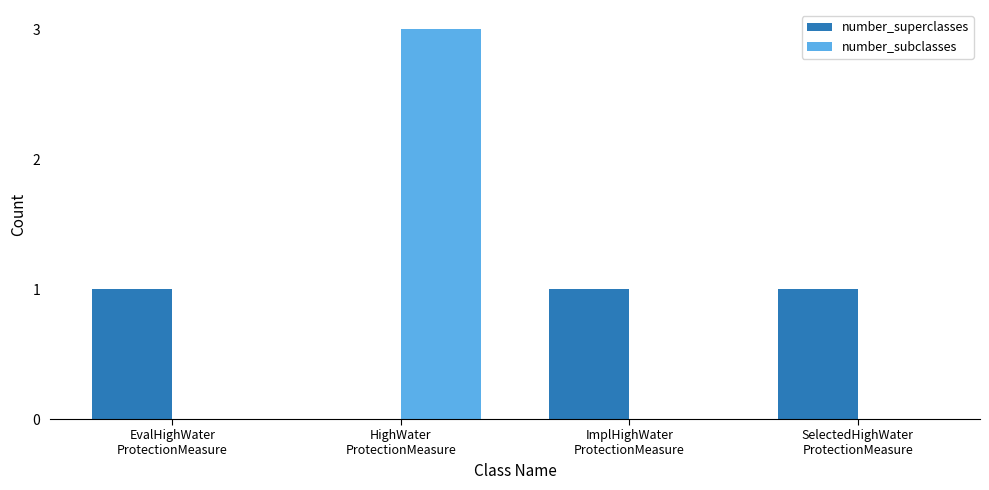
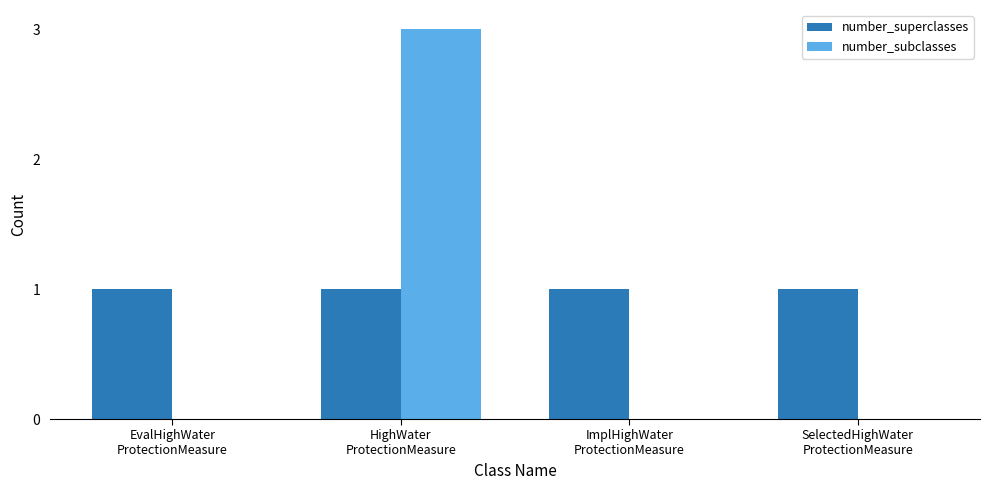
  {
    "number_superclasses": {
      "EvalHighWater ProtectionMeasure": 1,
-     "HighWater ProtectionMeasure": 0,
+     "HighWater ProtectionMeasure": 1,
      "ImplHighWater ProtectionMeasure": 1,
      "SelectedHighWater ProtectionMeasure": 1
    },
    "number_subclasses": {
      "EvalHighWater ProtectionMeasure": 0,
      "HighWater ProtectionMeasure": 3,
      "ImplHighWater ProtectionMeasure": 0,
      "SelectedHighWater ProtectionMeasure": 0
    }
  }
